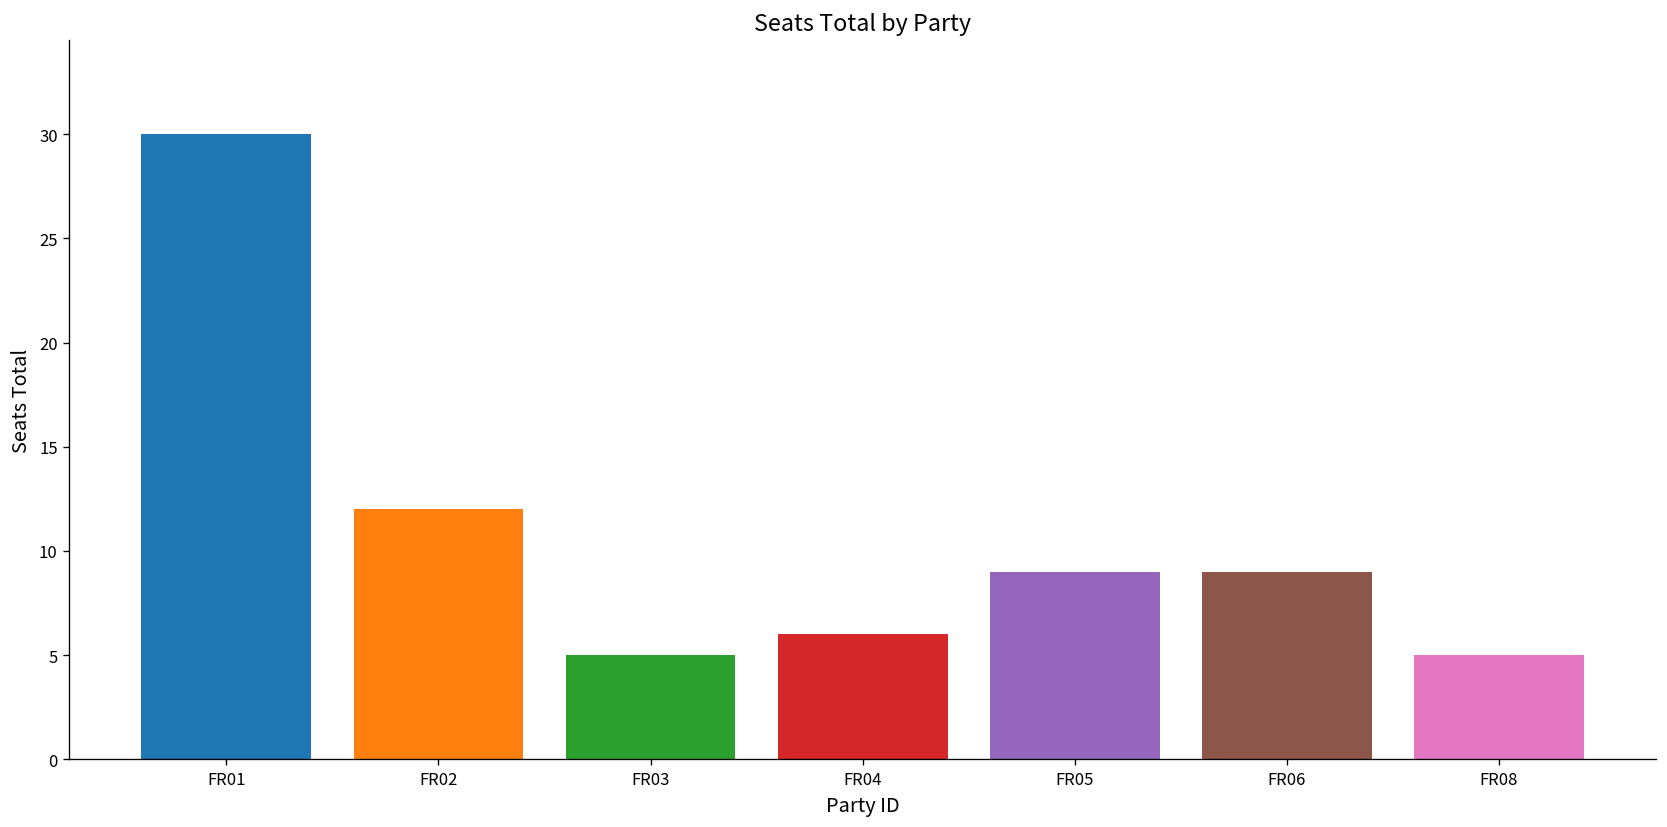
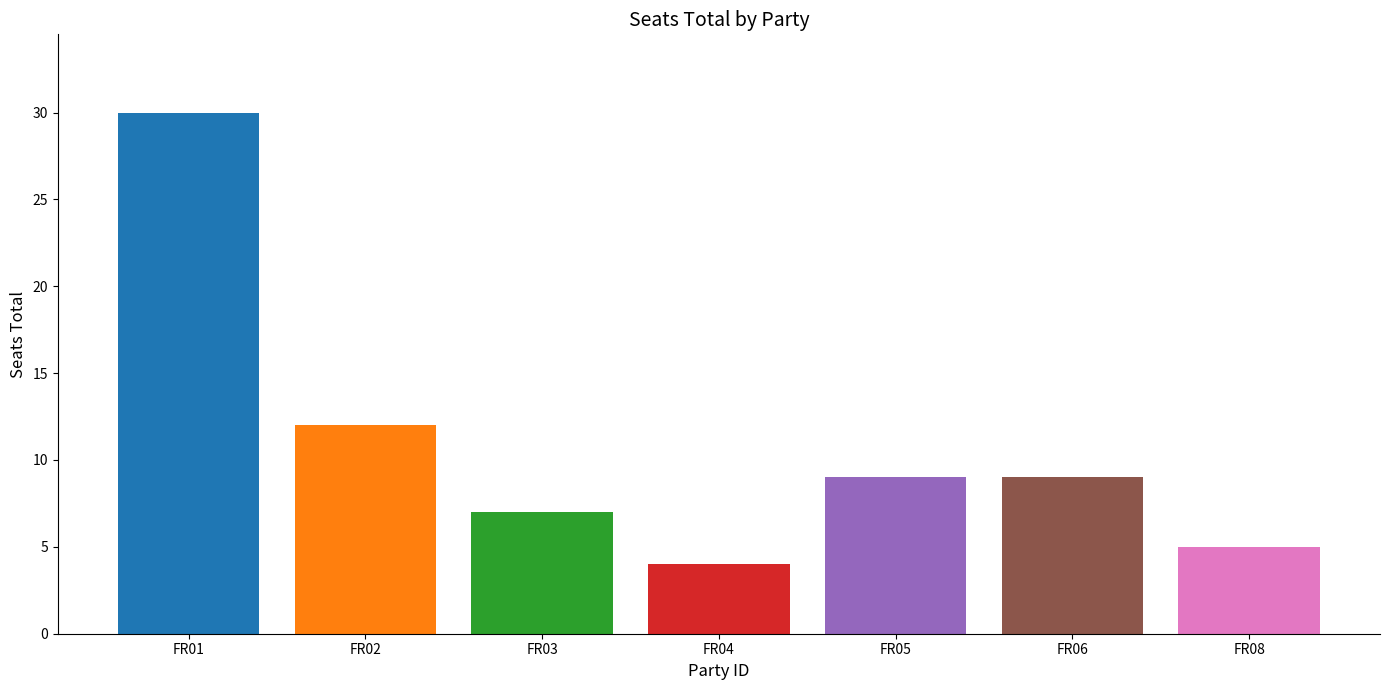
  {
    "FR01": 30,
    "FR02": 12,
-   "FR03": 5,
-   "FR04": 6,
+   "FR03": 7,
+   "FR04": 4,
    "FR05": 9,
    "FR06": 9,
    "FR08": 5
  }
